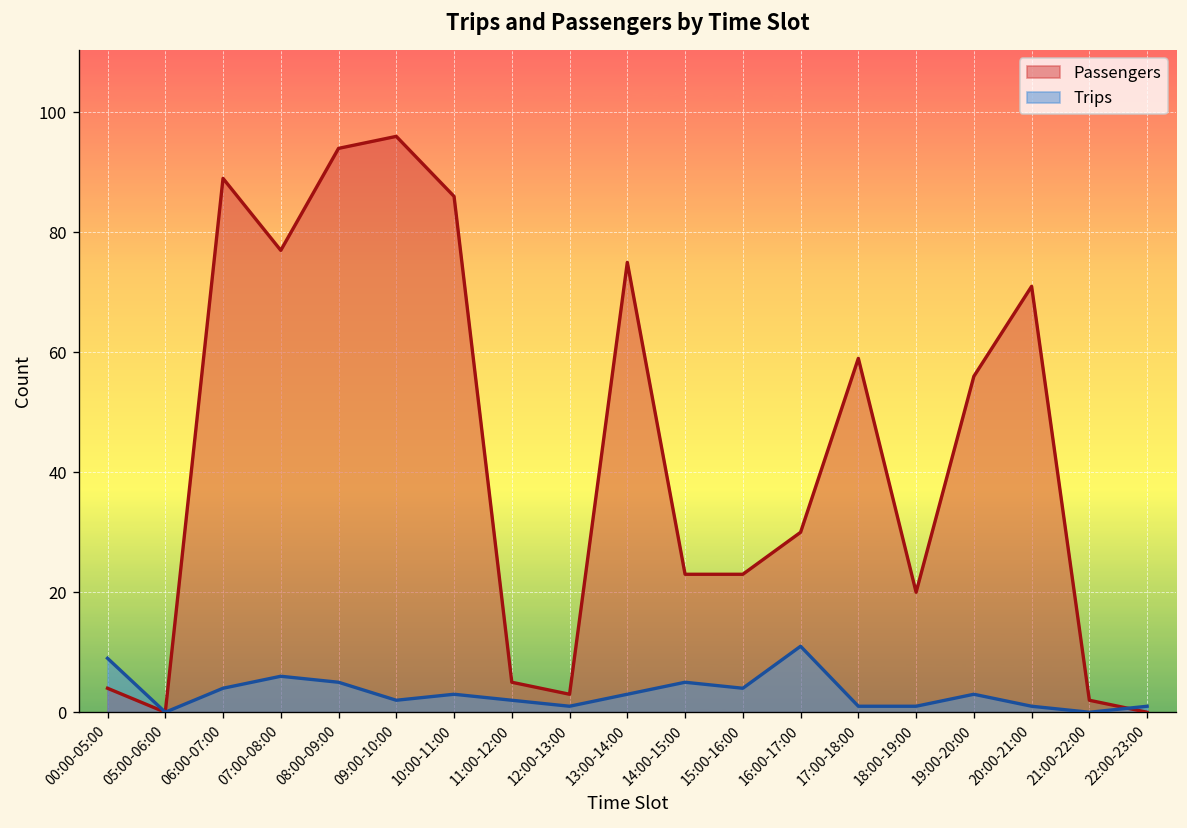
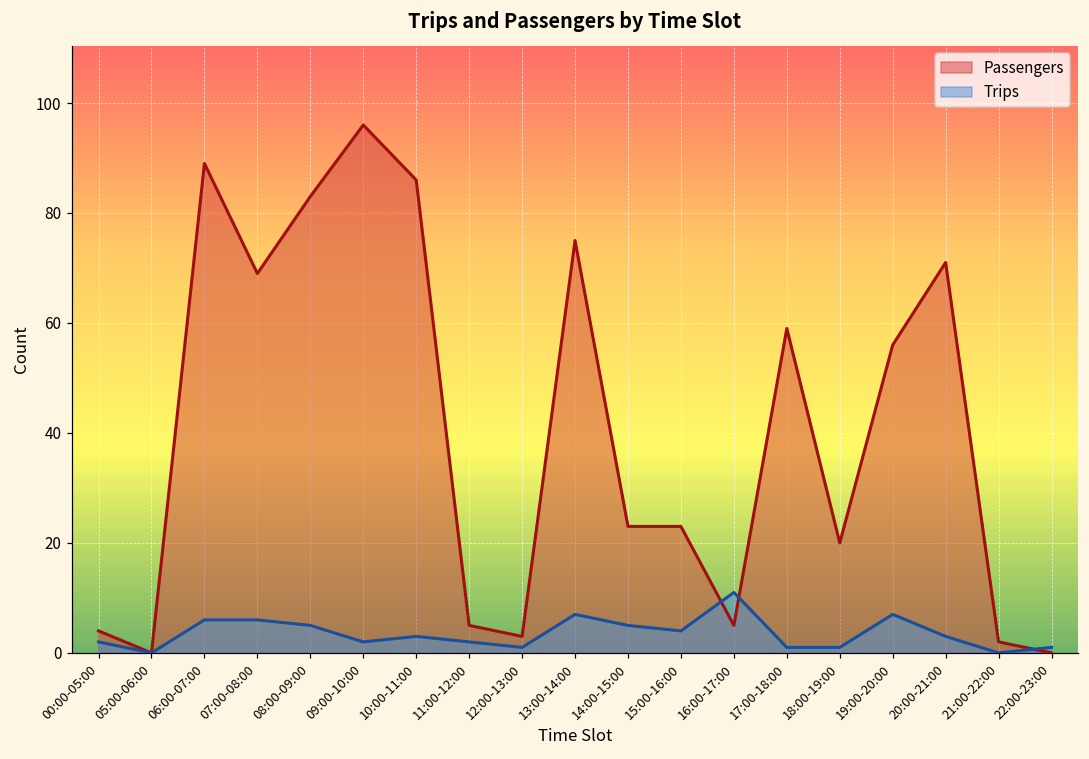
  {
    "Passengers": {
      "00:00-05:00": 4,
      "06:00-07:00": 89,
-     "07:00-08:00": 77,
-     "08:00-09:00": 94,
+     "07:00-08:00": 69,
+     "08:00-09:00": 83,
      "09:00-10:00": 96,
      "10:00-11:00": 86,
      "11:00-12:00": 5,
      "12:00-13:00": 3,
      "13:00-14:00": 75,
      "14:00-15:00": 23,
      "15:00-16:00": 23,
-     "16:00-17:00": 30,
+     "16:00-17:00": 5,
      "17:00-18:00": 59,
      "18:00-19:00": 20,
      "19:00-20:00": 56,
      "20:00-21:00": 71,
      "21:00-22:00": 2,
      "22:00-23:00": 0
    },
    "Trips": {
-     "00:00-05:00": 9,
-     "06:00-07:00": 4,
+     "00:00-05:00": 2,
+     "06:00-07:00": 6,
      "07:00-08:00": 6,
      "08:00-09:00": 5,
      "09:00-10:00": 2,
      "10:00-11:00": 3,
      "11:00-12:00": 2,
      "12:00-13:00": 1,
-     "13:00-14:00": 3,
+     "13:00-14:00": 7,
      "14:00-15:00": 5,
      "15:00-16:00": 4,
      "16:00-17:00": 11,
      "17:00-18:00": 1,
      "18:00-19:00": 1,
-     "19:00-20:00": 3,
-     "20:00-21:00": 1,
+     "19:00-20:00": 7,
+     "20:00-21:00": 3,
      "21:00-22:00": 0,
      "22:00-23:00": 1
    }
  }
